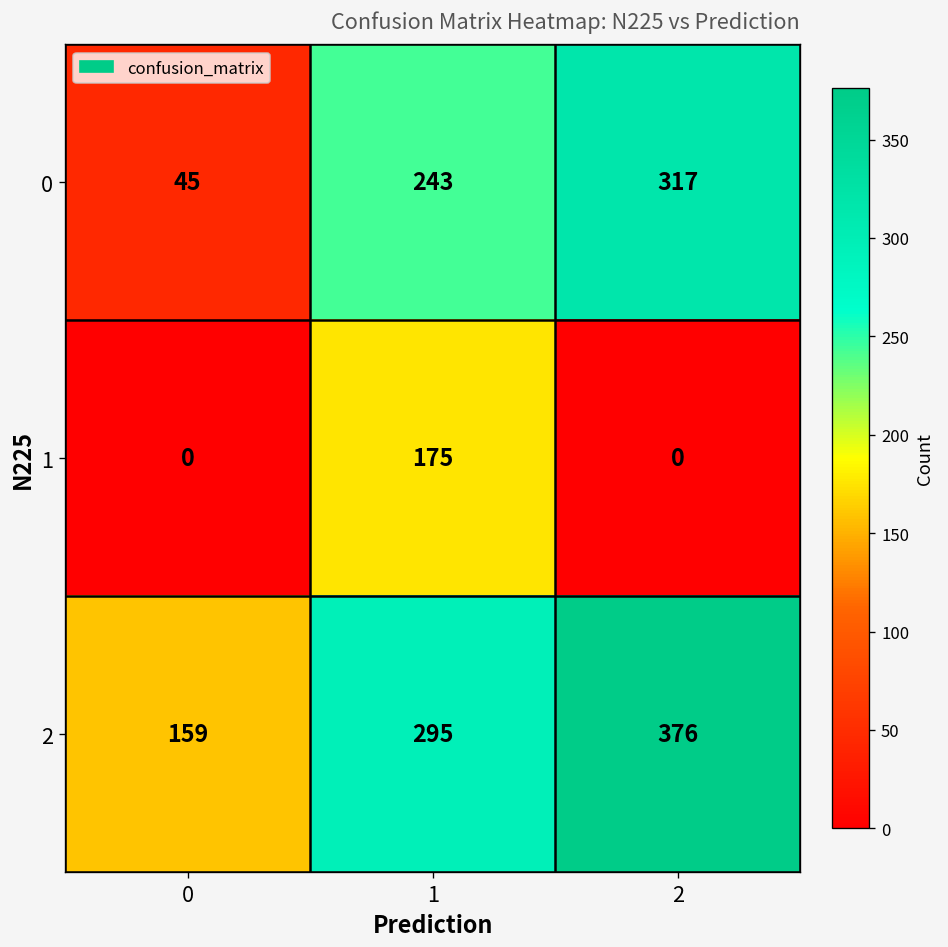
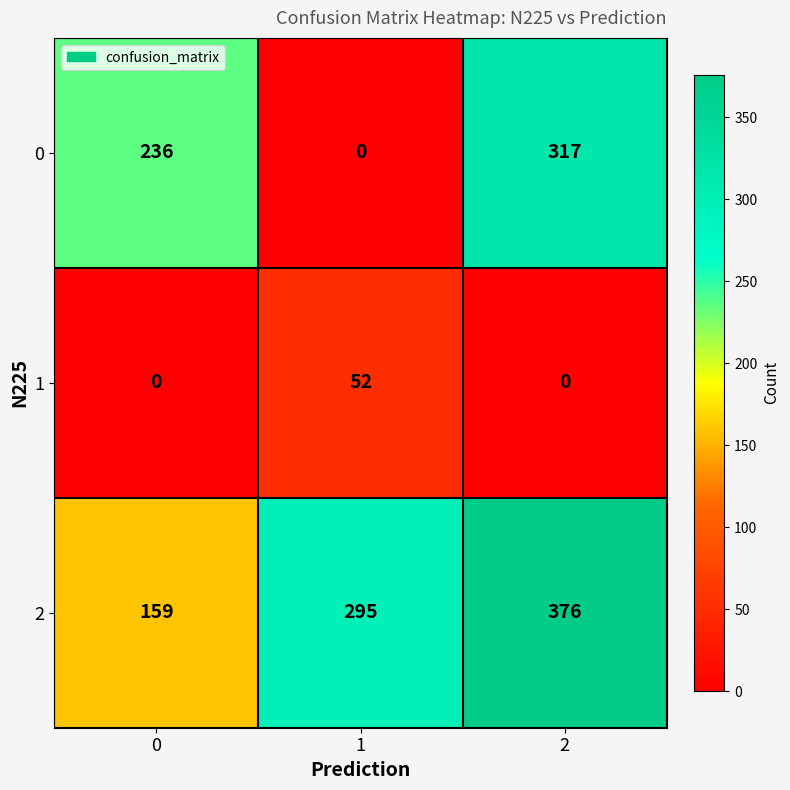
  {
    "0": {
-     "0": 45,
-     "1": 243,
+     "0": 236,
+     "1": 0,
      "2": 317
    },
    "1": {
      "0": 0,
-     "1": 175,
+     "1": 52,
      "2": 0
    },
    "2": {
      "0": 159,
      "1": 295,
      "2": 376
    }
  }
